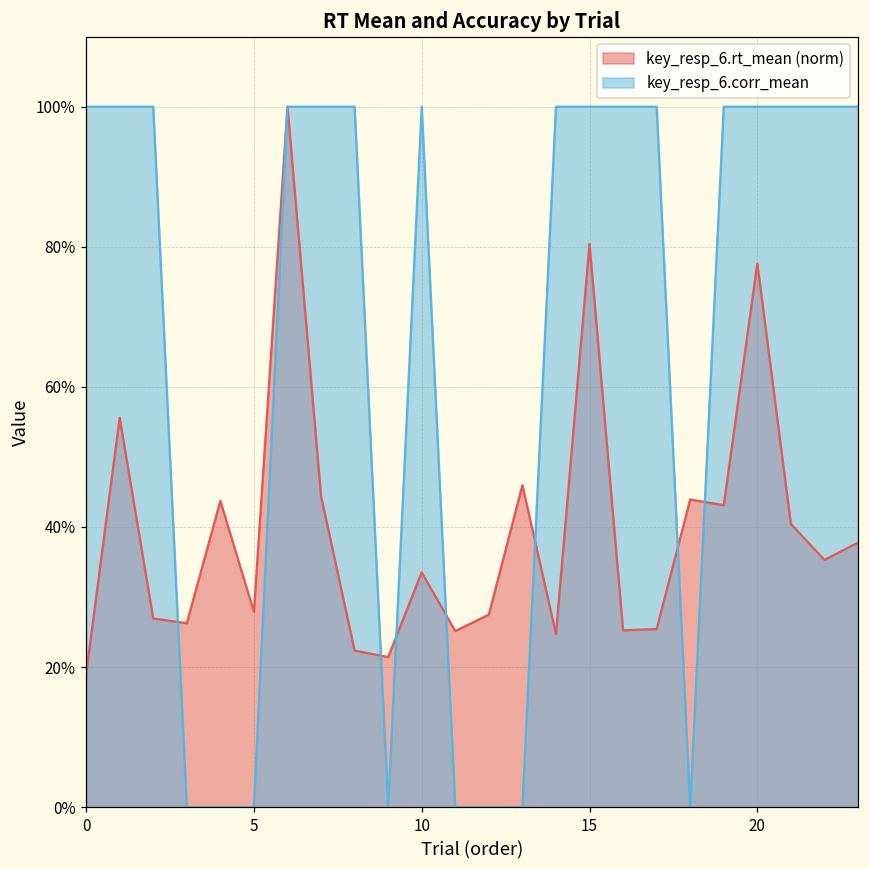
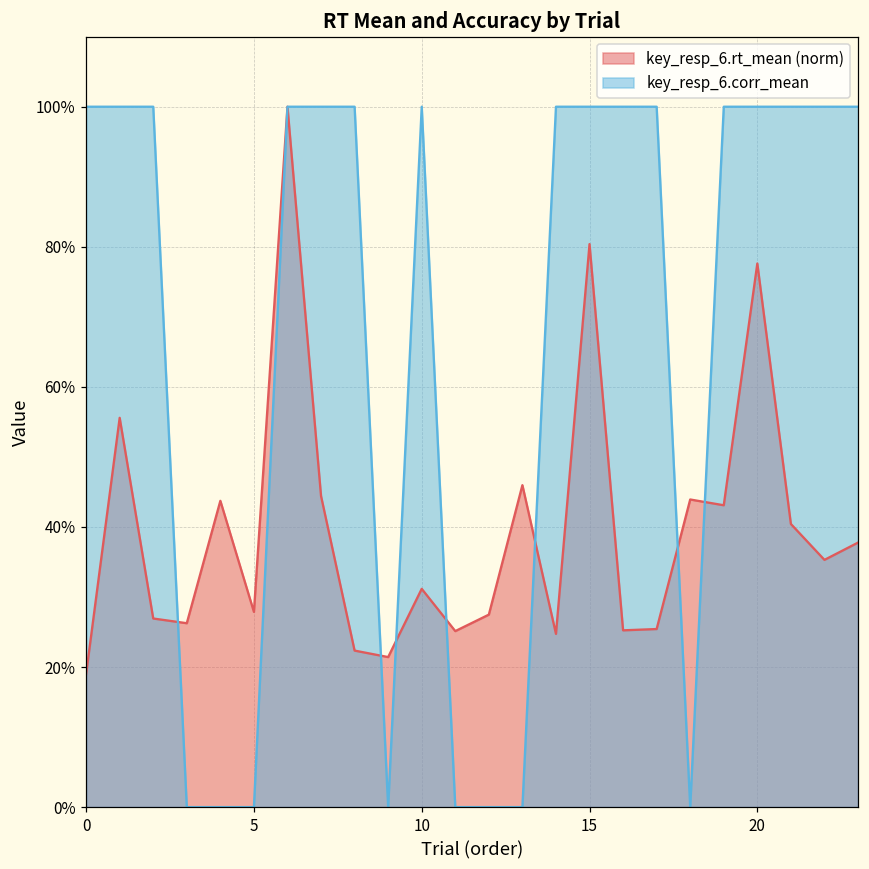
  {
    "key_resp_6.rt_mean (norm)": {
      "0": "19%",
      "5": "28%",
-     "10": "34%",
+     "10": "31%",
      "15": "80%",
      "20": "78%"
    },
    "key_resp_6.corr_mean": {
      "0": "100%",
      "5": "0%",
      "10": "100%",
      "15": "100%",
      "20": "100%"
    }
  }
